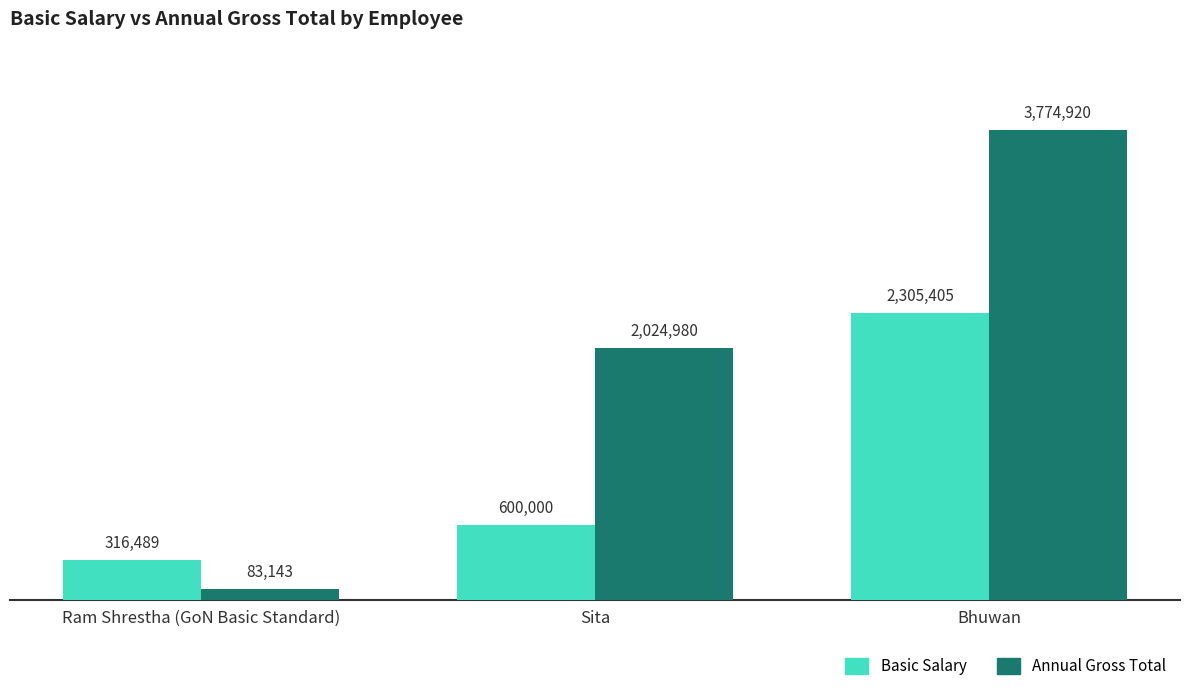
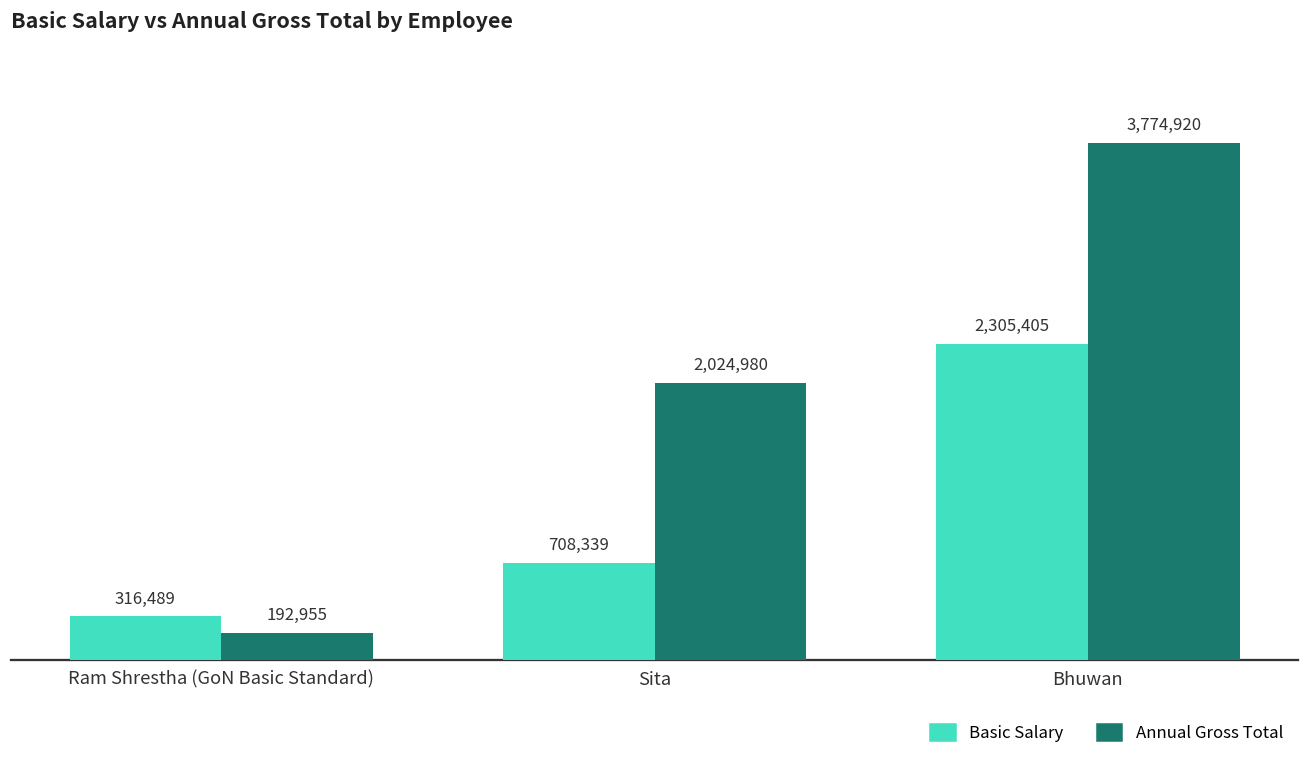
  {
    "Basic Salary": {
      "Ram Shrestha (GoN Basic Standard)": "316,489",
-     "Sita": "600,000",
+     "Sita": "708,339",
      "Bhuwan": "2,305,405"
    },
    "Annual Gross Total": {
-     "Ram Shrestha (GoN Basic Standard)": "83,143",
+     "Ram Shrestha (GoN Basic Standard)": "192,955",
      "Sita": "2,024,980",
      "Bhuwan": "3,774,920"
    }
  }
